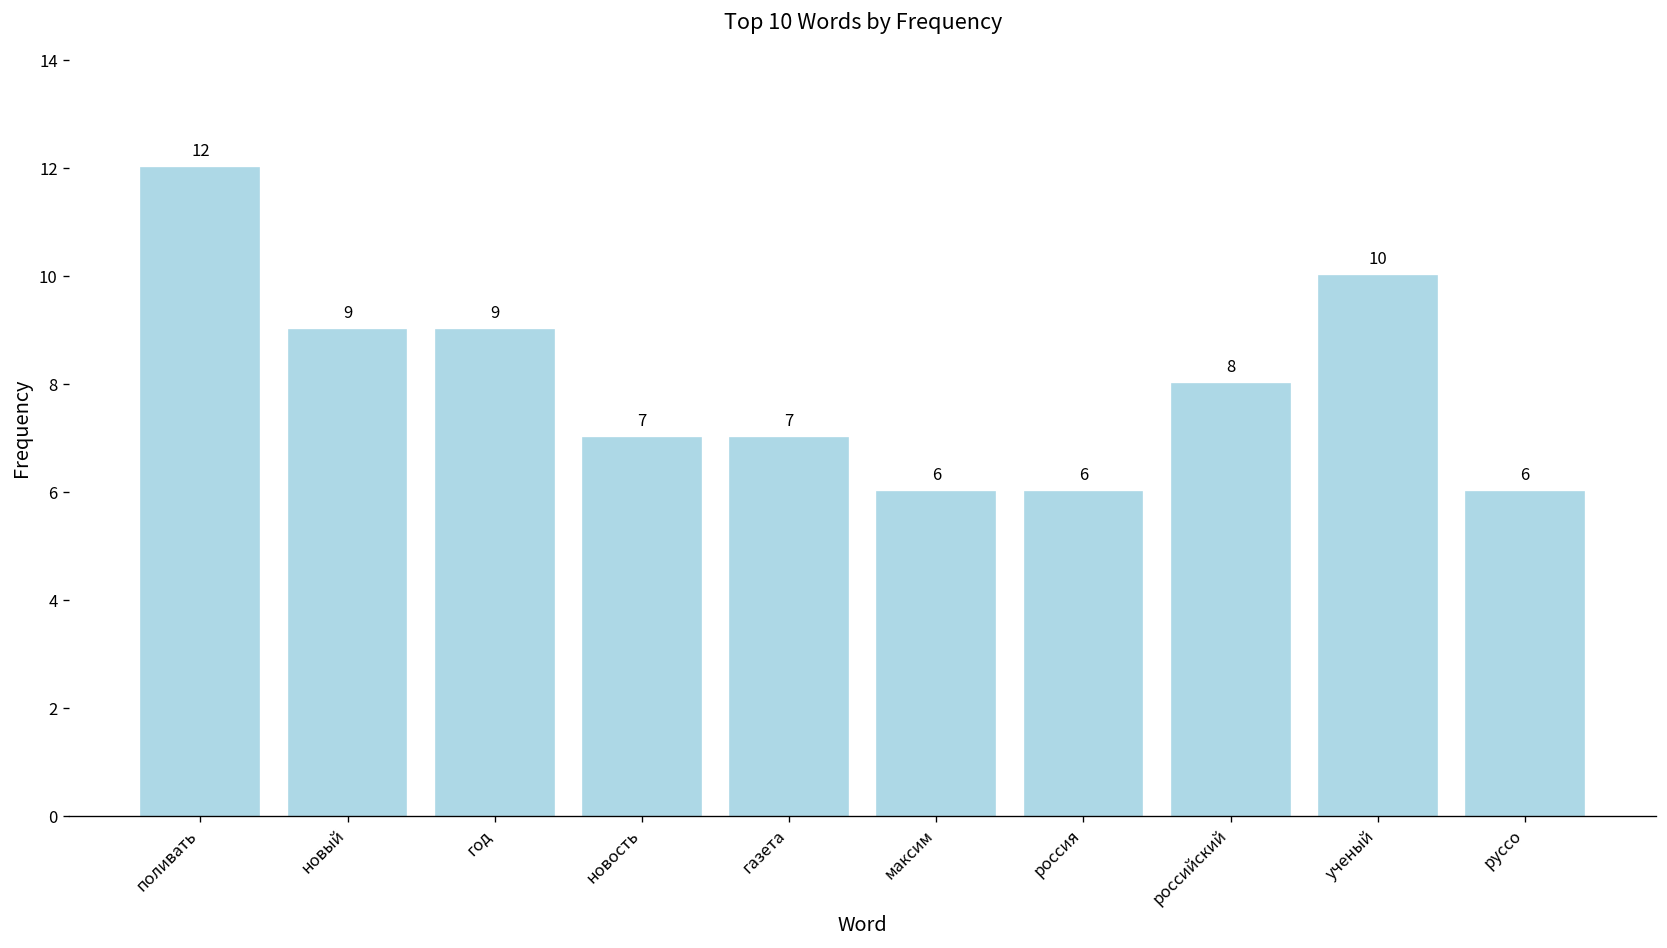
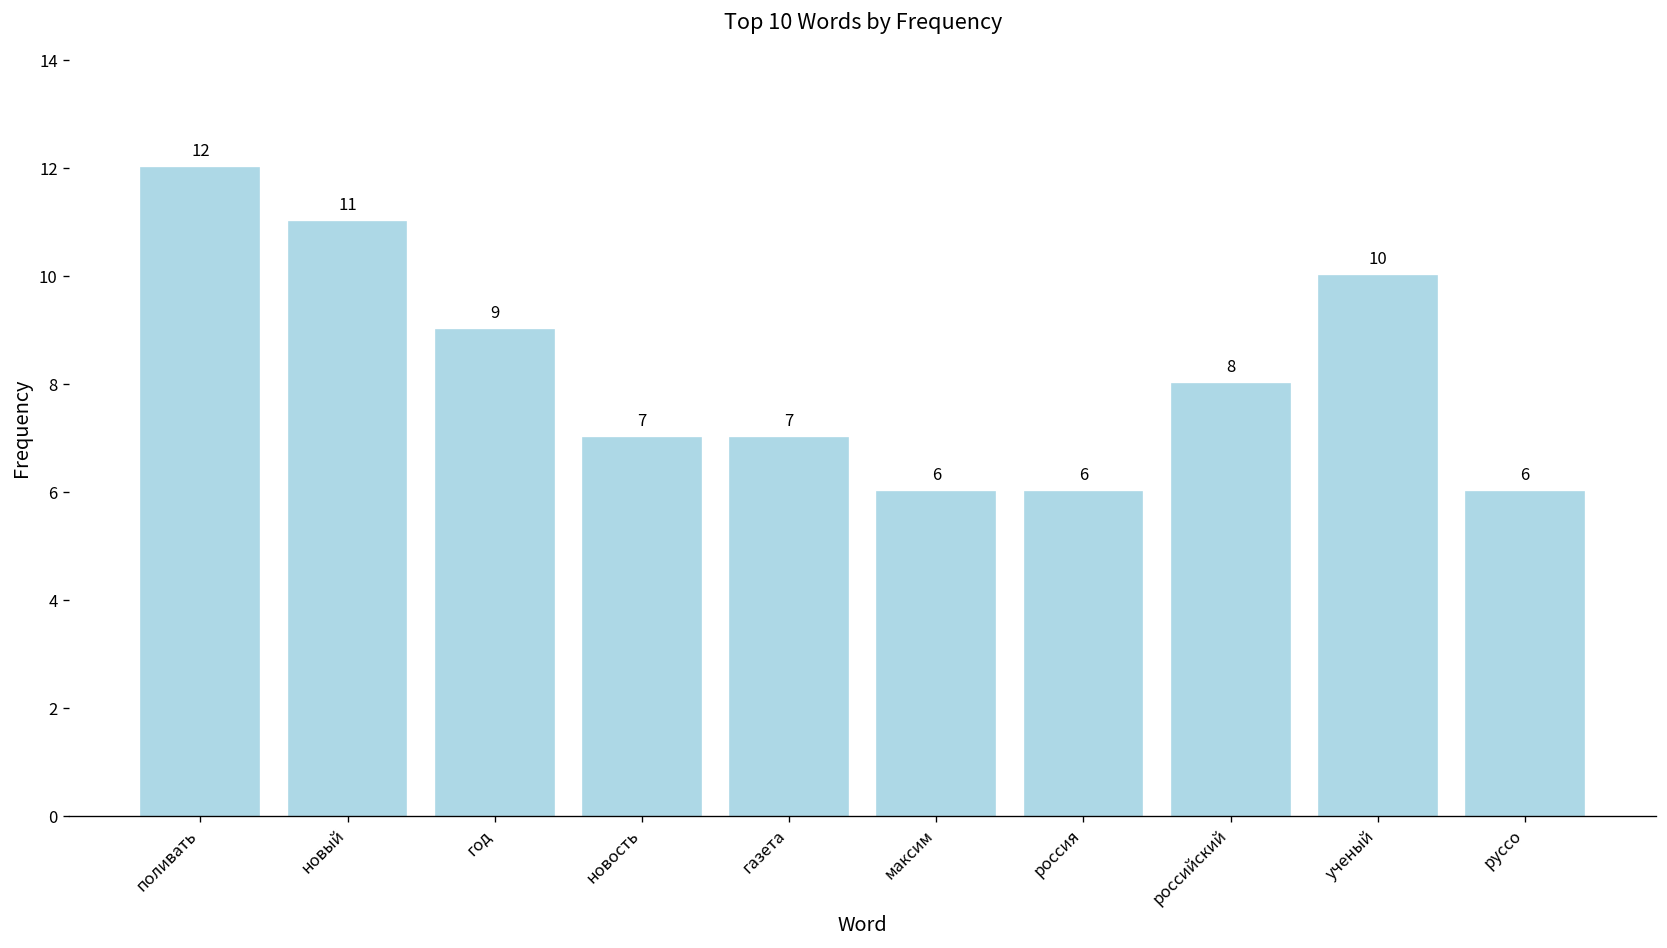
  {
    "поливать": 12,
-   "новый": 9,
+   "новый": 11,
    "год": 9,
    "новость": 7,
    "газета": 7,
    "максим": 6,
    "россия": 6,
    "российский": 8,
    "ученый": 10,
    "руссо": 6
  }
